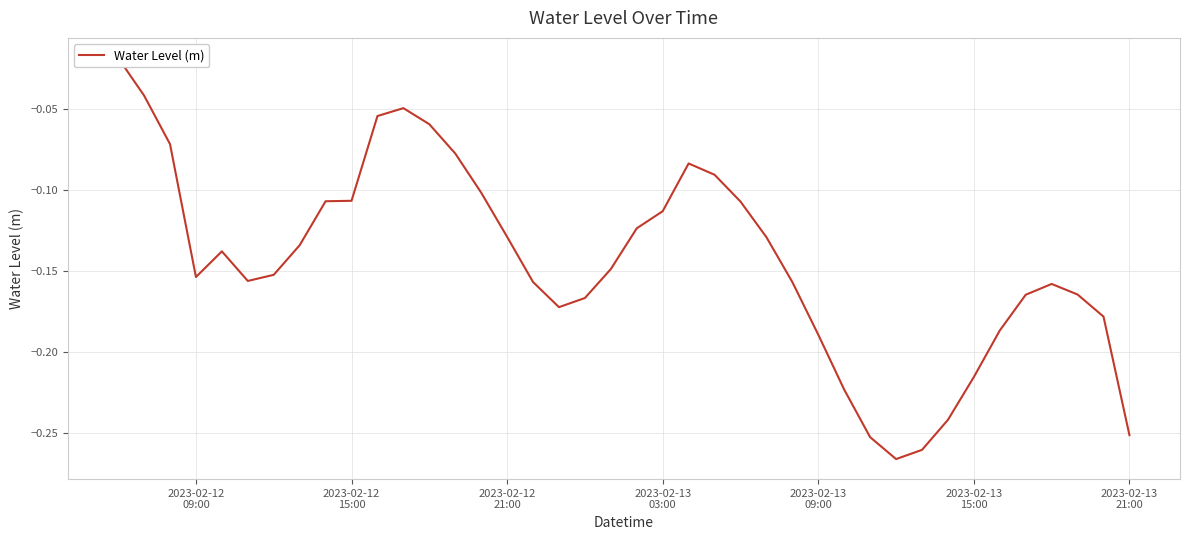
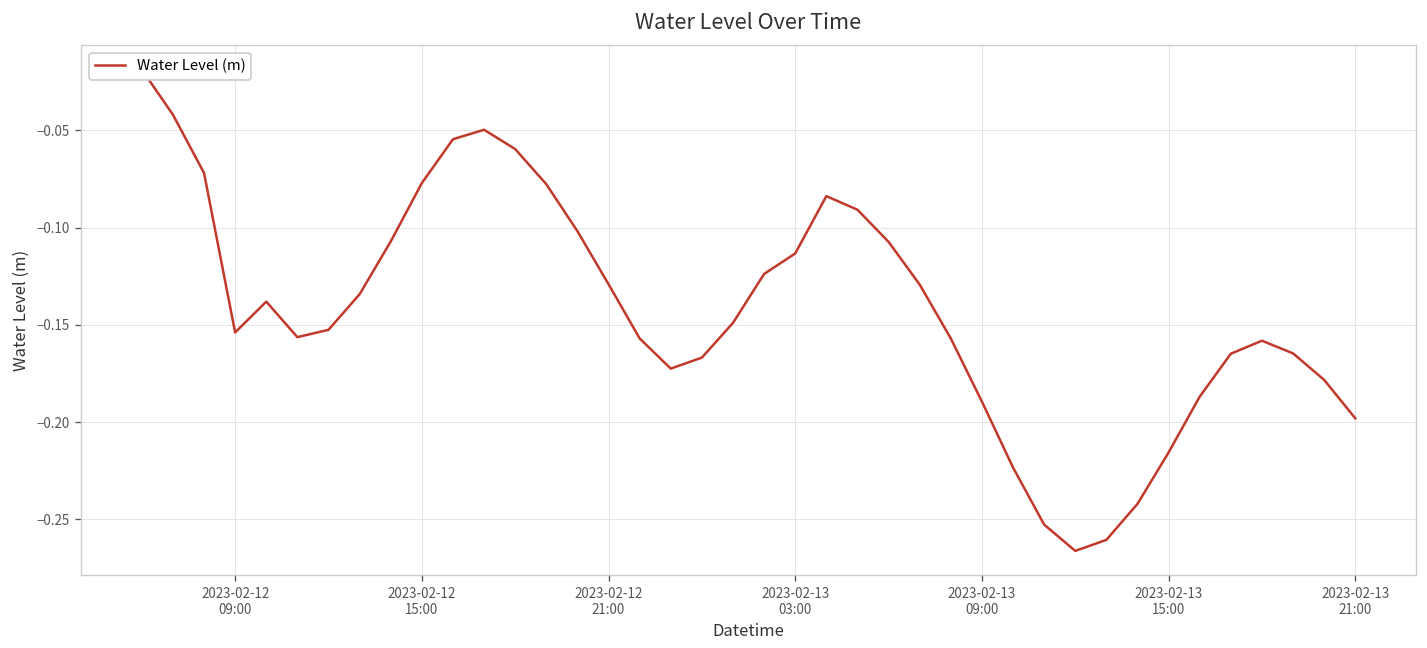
  {
    "2023-02-12 09:00": -0.154,
-   "2023-02-12 15:00": -0.107,
+   "2023-02-12 15:00": -0.077,
    "2023-02-12 21:00": -0.129,
    "2023-02-13 03:00": -0.113,
    "2023-02-13 09:00": -0.189,
    "2023-02-13 15:00": -0.216,
-   "2023-02-13 21:00": -0.251
+   "2023-02-13 21:00": -0.198
  }
